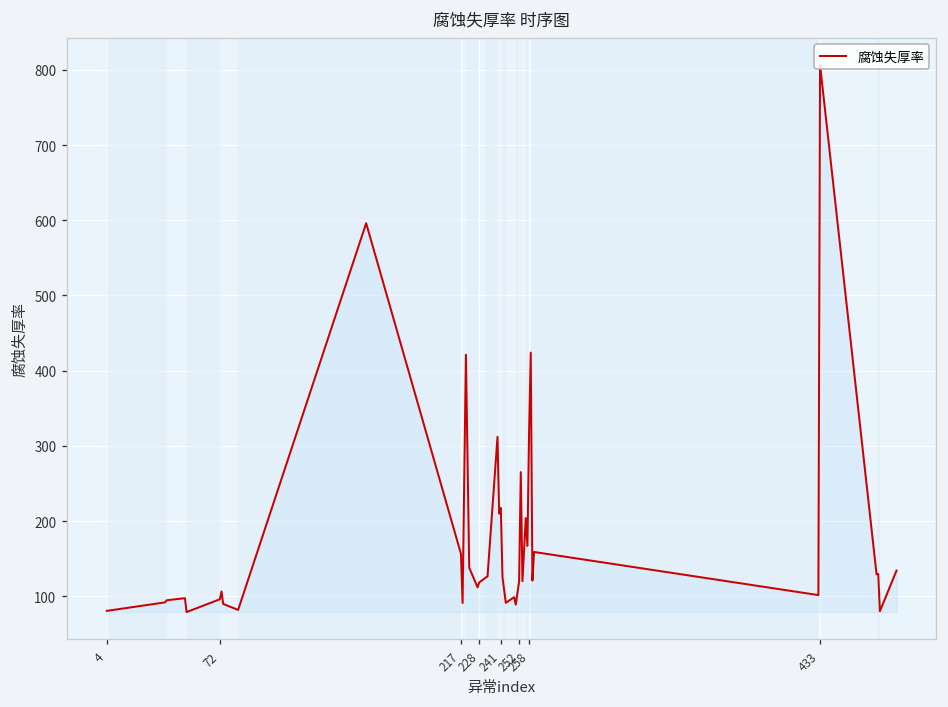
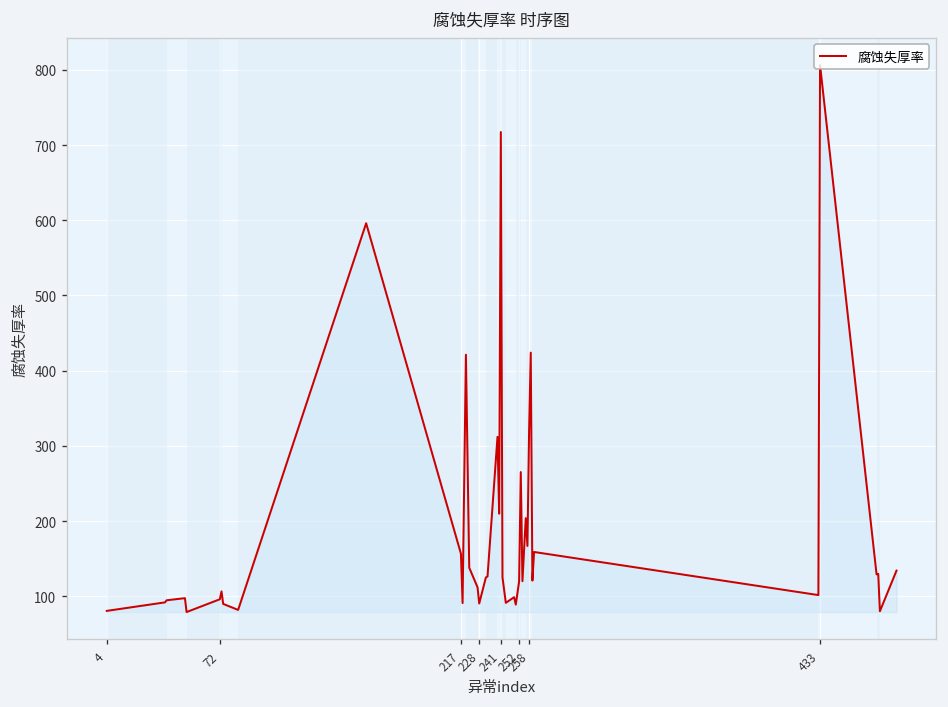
  {
    "4": 80,
    "72": 100,
    "217": 160,
-   "228": 120,
-   "241": 220,
+   "228": 90,
+   "241": 720,
    "252": 120,
    "258": 320
  }
